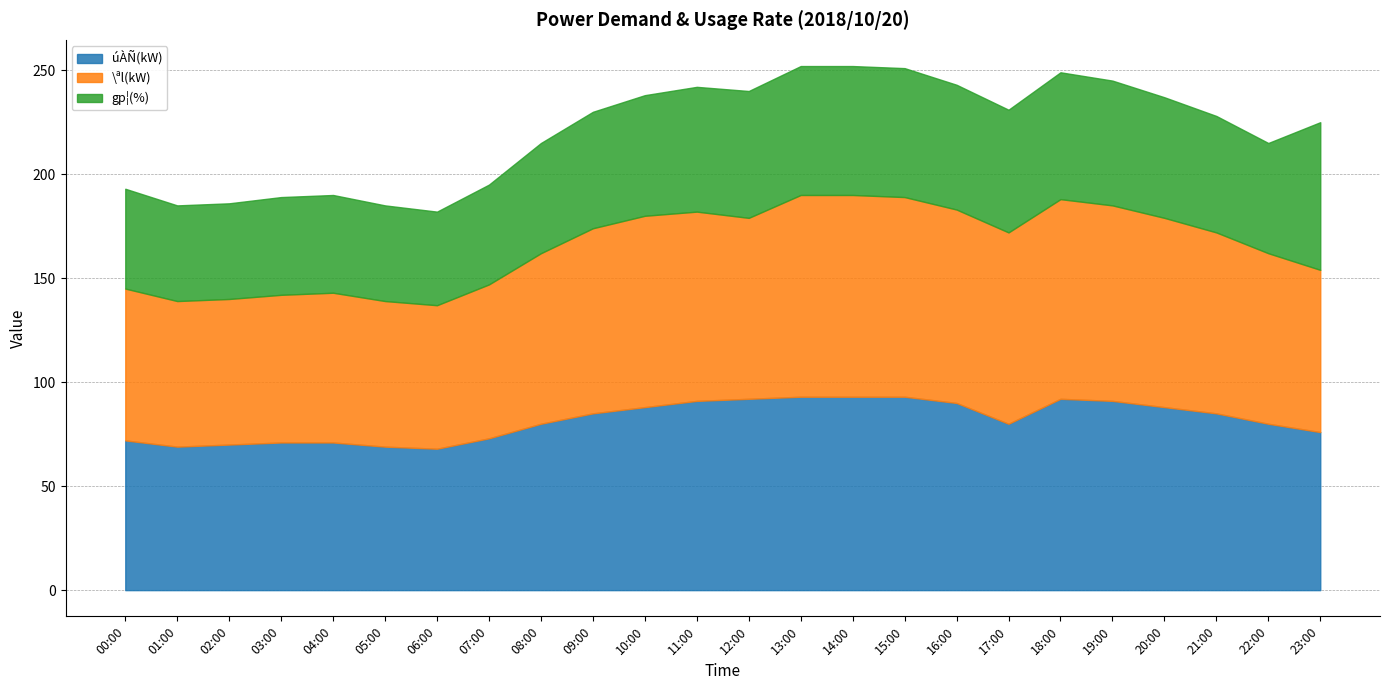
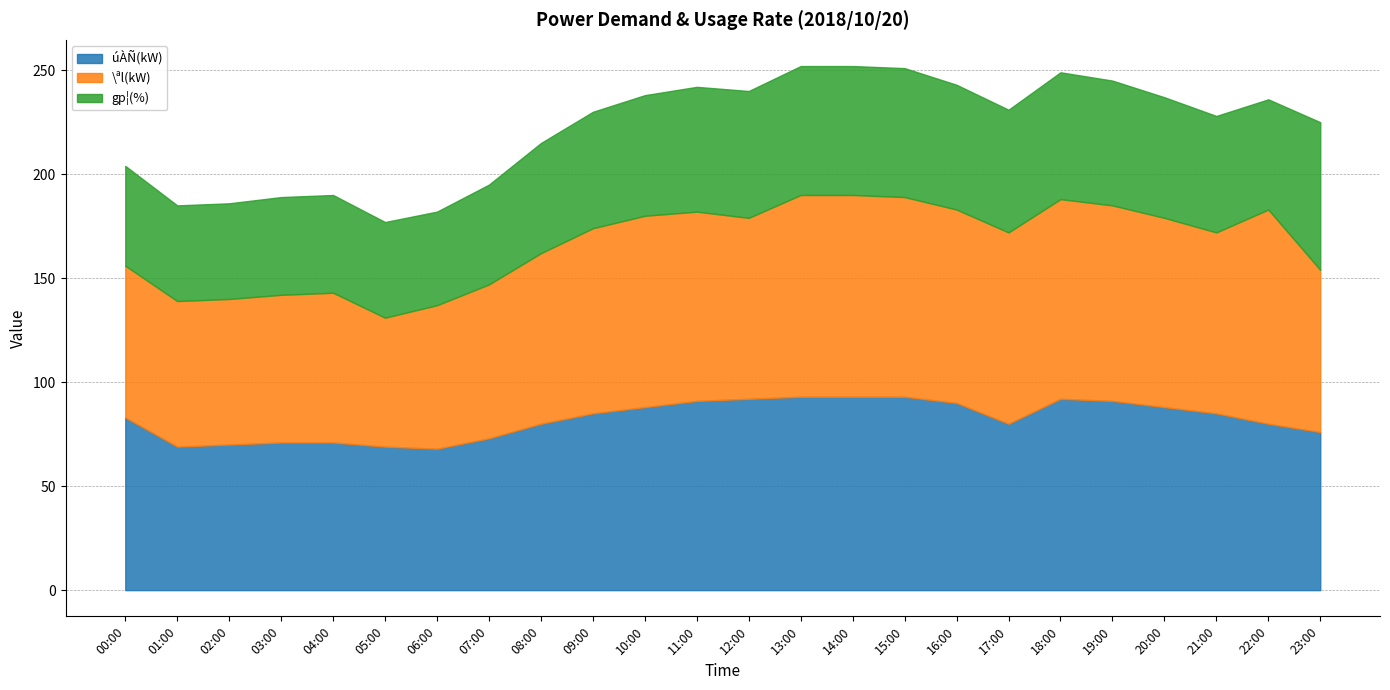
  {
    "úÀÑ(kW)": {
-     "00:00": 72,
+     "00:00": 83,
      "01:00": 69,
      "02:00": 70,
      "03:00": 71,
      "04:00": 71,
      "05:00": 69,
      "06:00": 68,
      "07:00": 73,
      "08:00": 80,
      "09:00": 85,
      "10:00": 88,
      "11:00": 91,
      "12:00": 92,
      "13:00": 93,
      "14:00": 93,
      "15:00": 93,
      "16:00": 90,
      "17:00": 80,
      "18:00": 92,
      "19:00": 91,
      "20:00": 88,
      "21:00": 85,
      "22:00": 80,
      "23:00": 76
    },
    "\\ªl(kW)": {
      "00:00": 73,
      "01:00": 70,
      "02:00": 70,
      "03:00": 71,
      "04:00": 72,
-     "05:00": 70,
+     "05:00": 62,
      "06:00": 69,
      "07:00": 74,
      "08:00": 82,
      "09:00": 89,
      "10:00": 92,
      "11:00": 91,
      "12:00": 87,
      "13:00": 97,
      "14:00": 97,
      "15:00": 96,
      "16:00": 93,
      "17:00": 92,
      "18:00": 96,
      "19:00": 94,
      "20:00": 91,
      "21:00": 87,
-     "22:00": 82,
+     "22:00": 103,
      "23:00": 78
    },
    "gp¦(%)": {
      "00:00": 48,
      "01:00": 46,
      "02:00": 46,
      "03:00": 47,
      "04:00": 47,
      "05:00": 46,
      "06:00": 45,
      "07:00": 48,
      "08:00": 53,
      "09:00": 56,
      "10:00": 58,
      "11:00": 60,
      "12:00": 61,
      "13:00": 62,
      "14:00": 62,
      "15:00": 62,
      "16:00": 60,
      "17:00": 59,
      "18:00": 61,
      "19:00": 60,
      "20:00": 58,
      "21:00": 56,
      "22:00": 53,
      "23:00": 71
    }
  }
